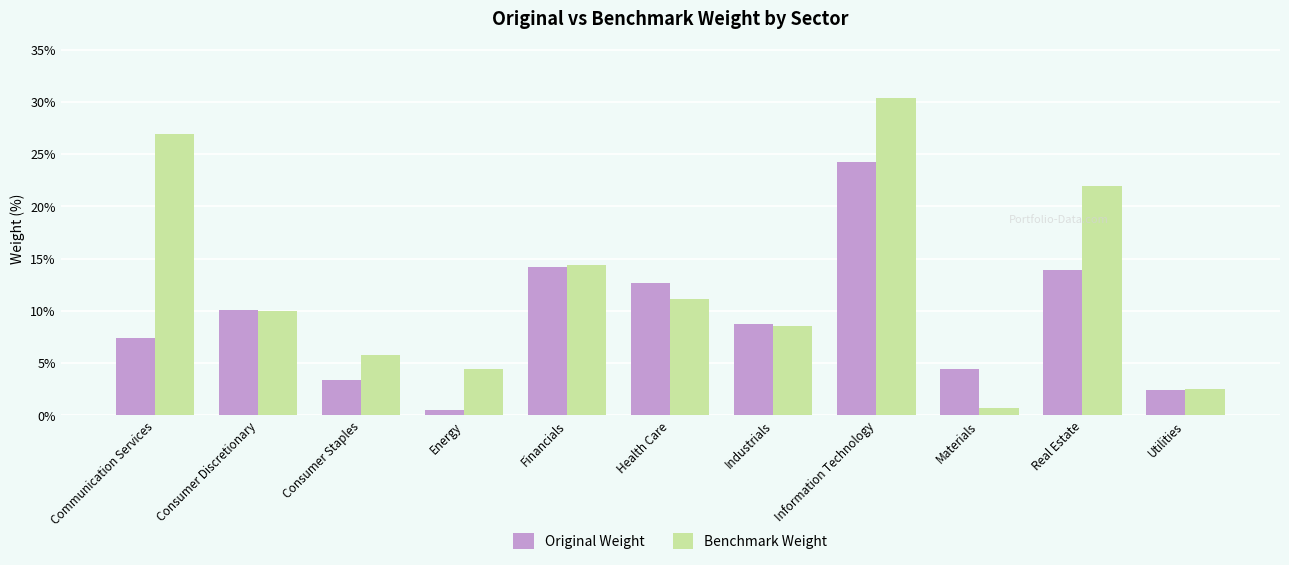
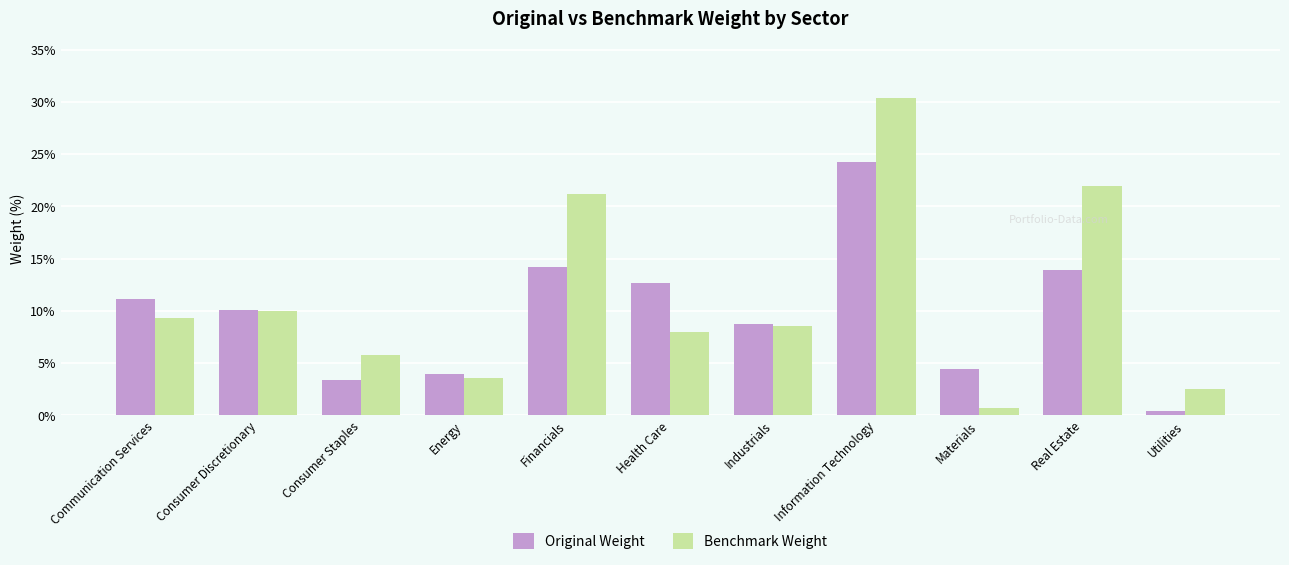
  {
    "Original Weight": {
-     "Communication Services": "7.4%",
+     "Communication Services": "11.1%",
      "Consumer Discretionary": "10.1%",
      "Consumer Staples": "3.4%",
-     "Energy": "0.5%",
+     "Energy": "3.9%",
      "Financials": "14.2%",
      "Health Care": "12.6%",
      "Industrials": "8.8%",
      "Information Technology": "24.2%",
      "Materials": "4.4%",
      "Real Estate": "13.9%",
-     "Utilities": "2.5%"
+     "Utilities": "0.4%"
    },
    "Benchmark Weight": {
-     "Communication Services": "26.9%",
+     "Communication Services": "9.3%",
      "Consumer Discretionary": "10.0%",
      "Consumer Staples": "5.8%",
-     "Energy": "4.4%",
-     "Financials": "14.4%",
-     "Health Care": "11.1%",
+     "Energy": "3.6%",
+     "Financials": "21.1%",
+     "Health Care": "7.9%",
      "Industrials": "8.5%",
      "Information Technology": "30.3%",
      "Materials": "0.7%",
      "Real Estate": "22.0%",
      "Utilities": "2.5%"
    }
  }
